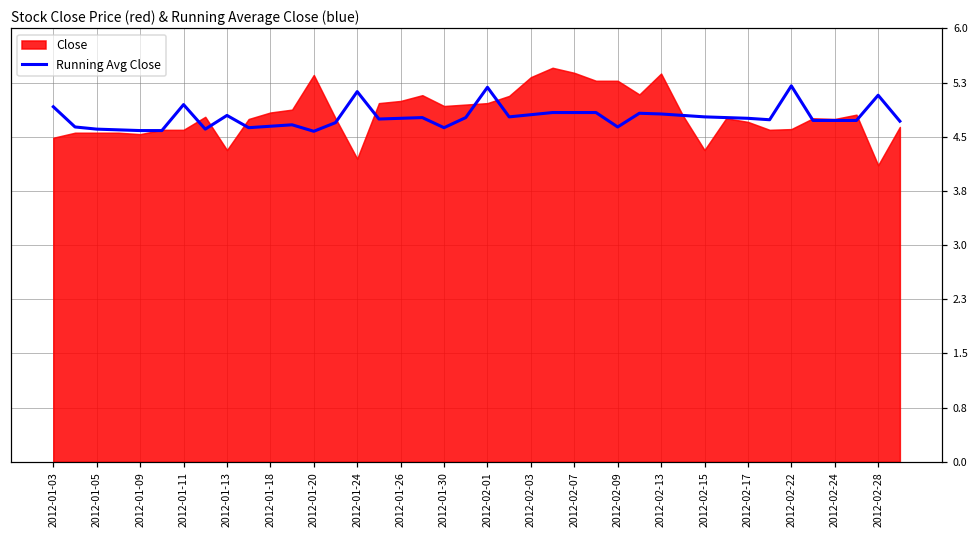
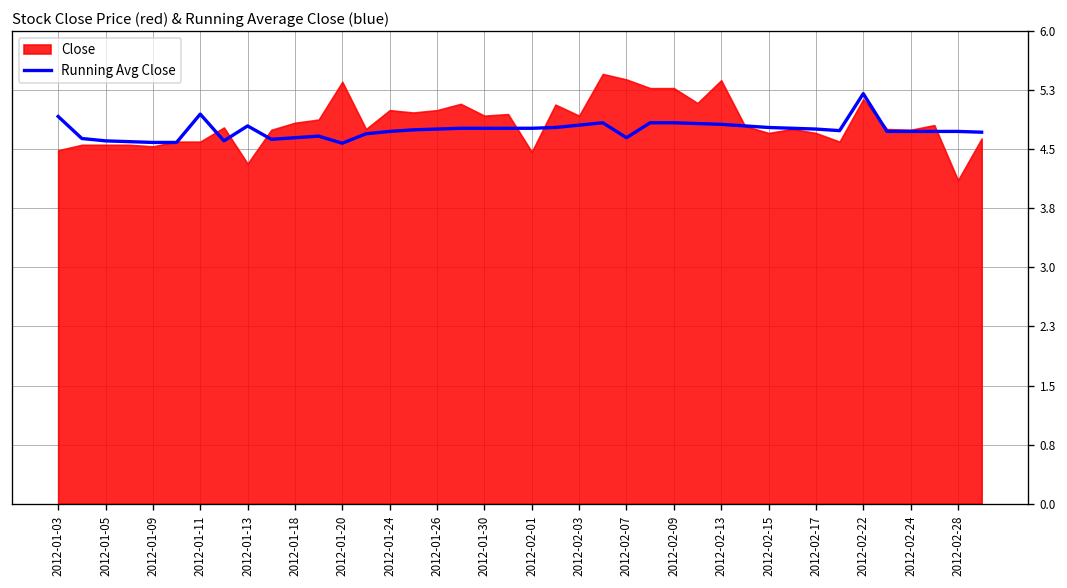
  {
    "Running Avg Close": {
      "2012-01-03": 4.9,
      "2012-01-05": 4.6,
      "2012-01-09": 4.6,
      "2012-01-11": 5.0,
      "2012-01-13": 4.8,
      "2012-01-18": 4.7,
      "2012-01-20": 4.6,
-     "2012-01-24": 5.1,
+     "2012-01-24": 4.7,
      "2012-01-26": 4.8,
-     "2012-01-30": 4.6,
-     "2012-02-01": 5.2,
+     "2012-01-30": 4.8,
+     "2012-02-01": 4.8,
      "2012-02-03": 4.8,
-     "2012-02-07": 4.8,
-     "2012-02-09": 4.6,
+     "2012-02-07": 4.7,
+     "2012-02-09": 4.8,
      "2012-02-13": 4.8,
      "2012-02-15": 4.8,
      "2012-02-17": 4.8,
      "2012-02-22": 5.2,
-     "2012-02-28": 5.1
+     "2012-02-28": 4.7
    },
    "Close": {
      "2012-01-03": 4.5,
      "2012-01-05": 4.6,
      "2012-01-09": 4.5,
      "2012-01-11": 4.6,
      "2012-01-13": 4.3,
      "2012-01-18": 4.8,
      "2012-01-20": 5.4,
-     "2012-01-24": 4.2,
+     "2012-01-24": 5.0,
      "2012-01-26": 5.0,
      "2012-01-30": 4.9,
-     "2012-02-01": 5.0,
-     "2012-02-03": 5.3,
+     "2012-02-01": 4.5,
+     "2012-02-03": 4.9,
      "2012-02-07": 5.4,
      "2012-02-09": 5.3,
      "2012-02-13": 5.4,
-     "2012-02-15": 4.3,
+     "2012-02-15": 4.7,
      "2012-02-17": 4.7,
-     "2012-02-22": 4.6,
+     "2012-02-22": 5.1,
      "2012-02-28": 4.1
    }
  }
